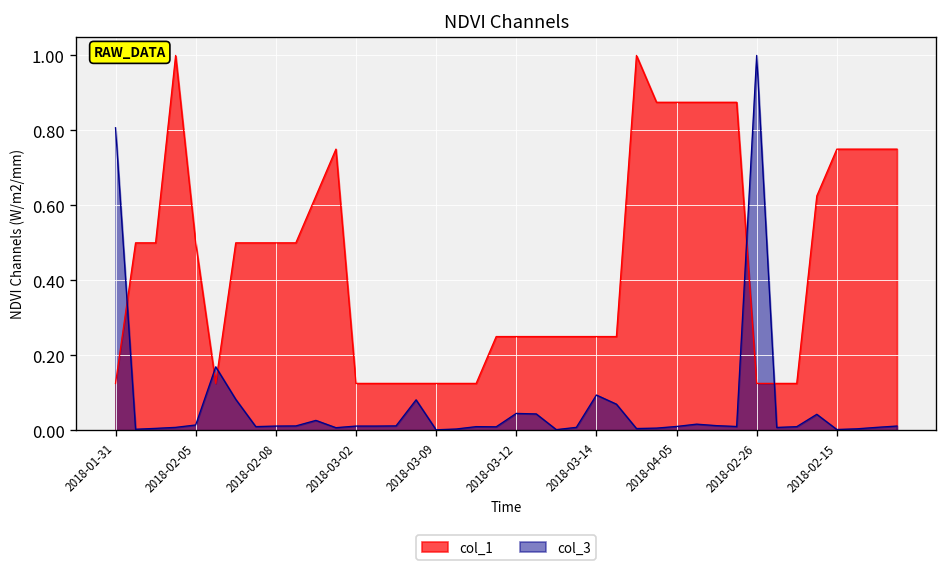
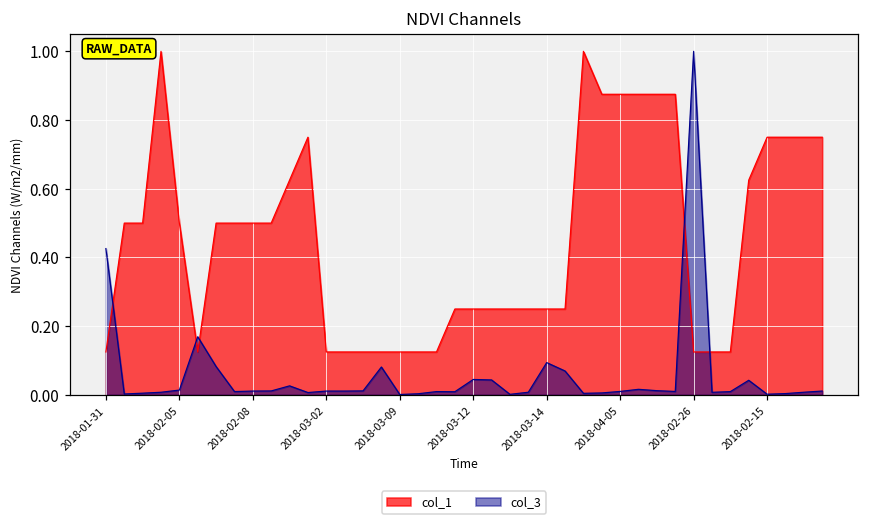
  {
    "col_1": {
      "2018-01-31": 0.13,
      "2018-02-26": 0.13
    },
    "col_3": {
-     "2018-01-31": 0.81,
+     "2018-01-31": 0.43,
      "2018-02-26": 1.00
    }
  }
